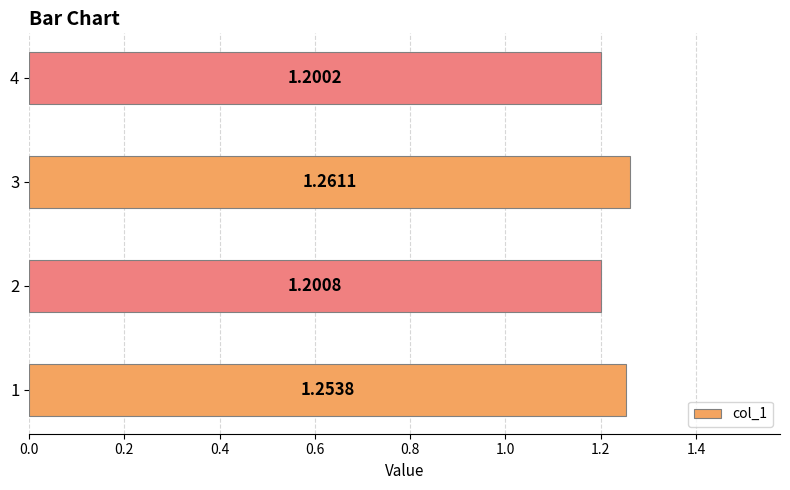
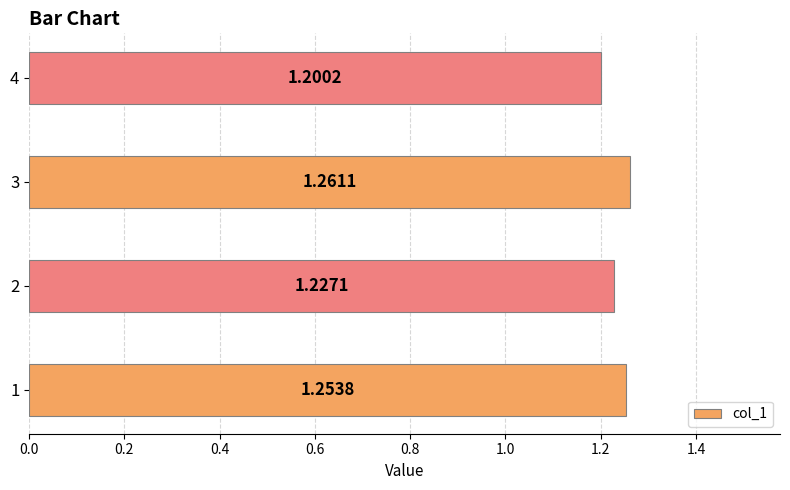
  {
    "4": 1.2002,
    "3": 1.2611,
-   "2": 1.2008,
+   "2": 1.2271,
    "1": 1.2538
  }
